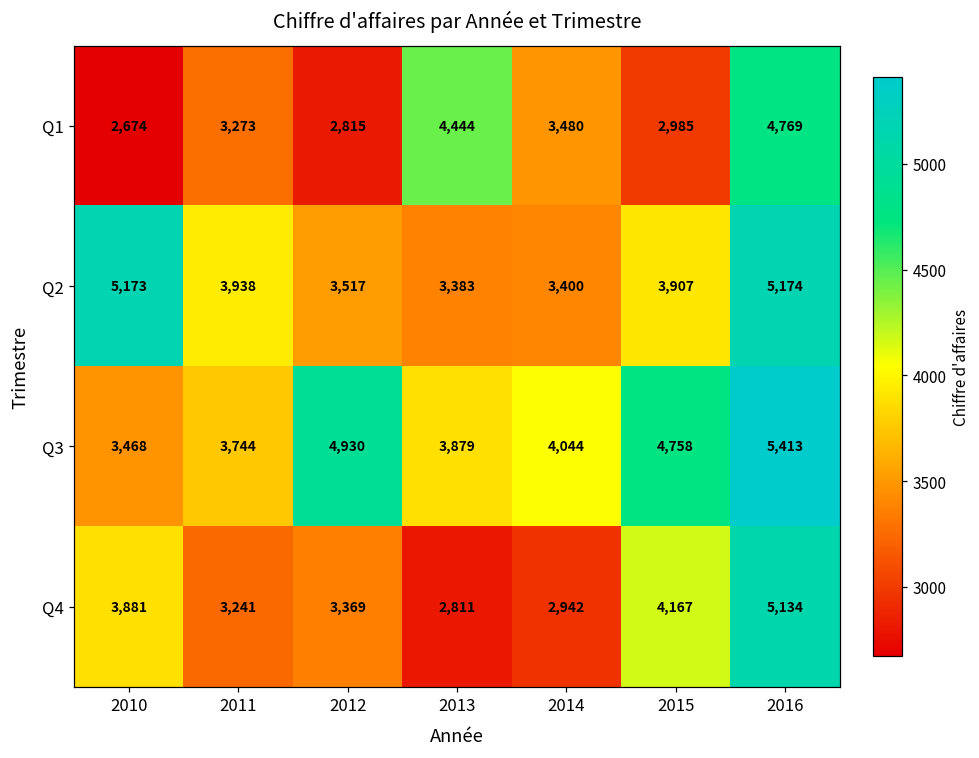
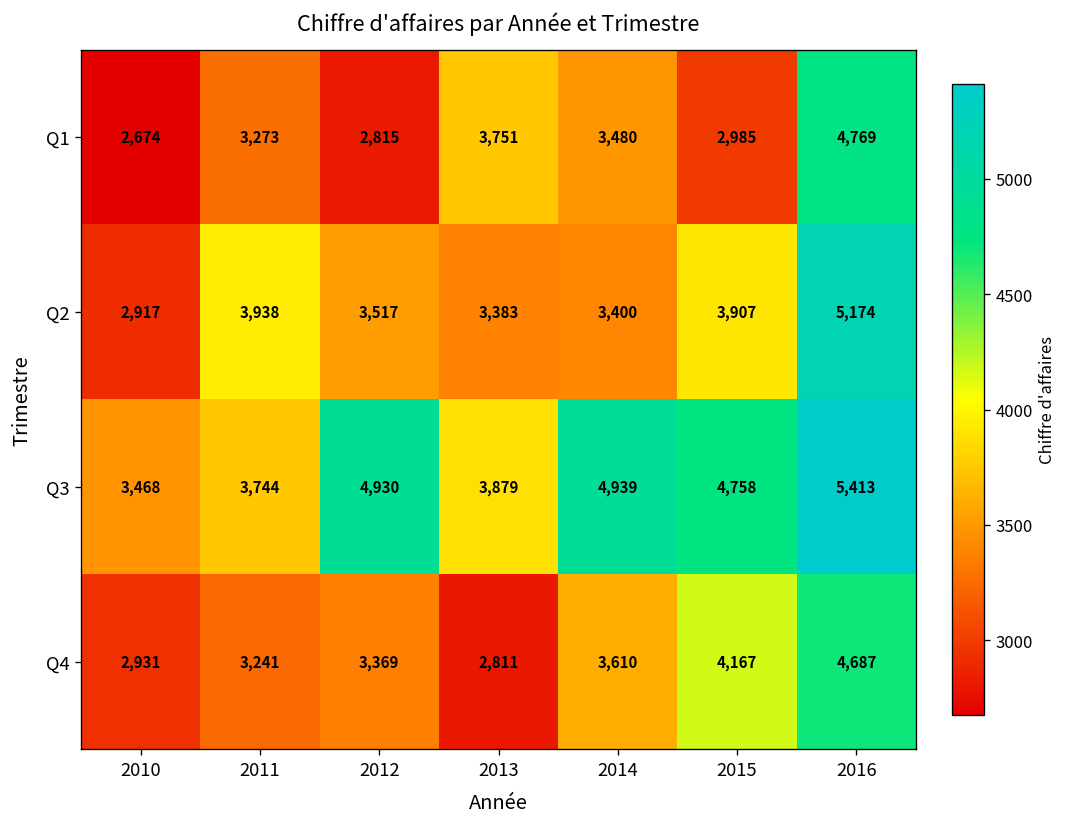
  {
    "Q1": {
      "2010": "2,674",
      "2011": "3,273",
      "2012": "2,815",
-     "2013": "4,444",
+     "2013": "3,751",
      "2014": "3,480",
      "2015": "2,985",
      "2016": "4,769"
    },
    "Q2": {
-     "2010": "5,173",
+     "2010": "2,917",
      "2011": "3,938",
      "2012": "3,517",
      "2013": "3,383",
      "2014": "3,400",
      "2015": "3,907",
      "2016": "5,174"
    },
    "Q3": {
      "2010": "3,468",
      "2011": "3,744",
      "2012": "4,930",
      "2013": "3,879",
-     "2014": "4,044",
+     "2014": "4,939",
      "2015": "4,758",
      "2016": "5,413"
    },
    "Q4": {
-     "2010": "3,881",
+     "2010": "2,931",
      "2011": "3,241",
      "2012": "3,369",
      "2013": "2,811",
-     "2014": "2,942",
+     "2014": "3,610",
      "2015": "4,167",
-     "2016": "5,134"
+     "2016": "4,687"
    }
  }
